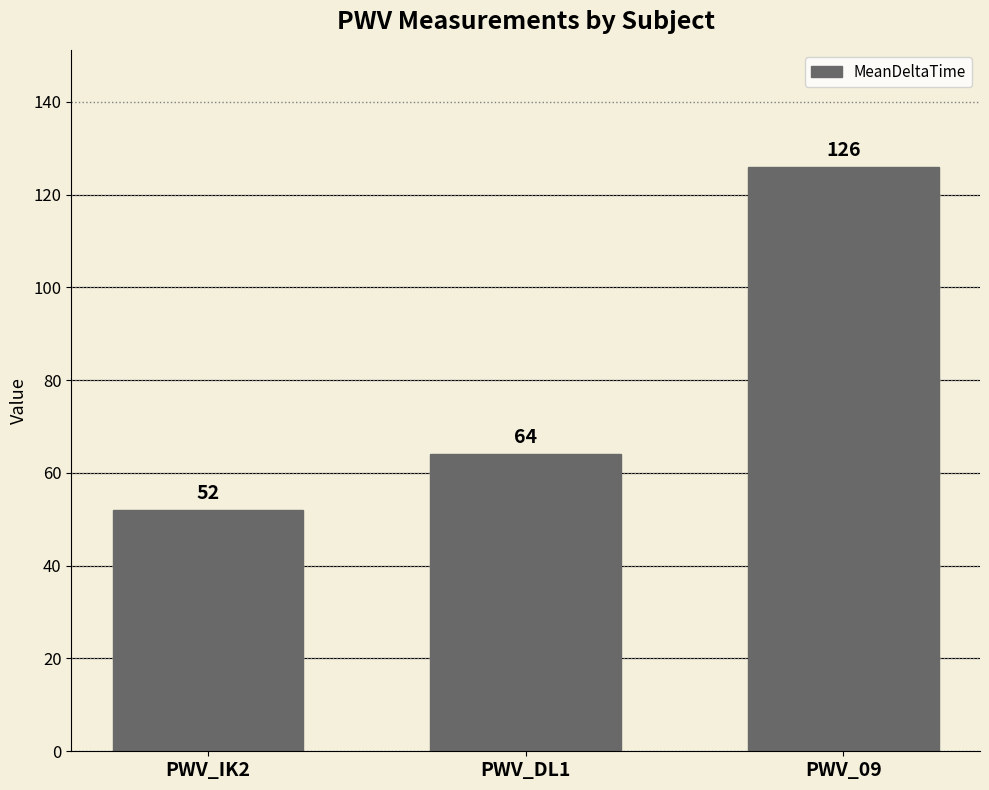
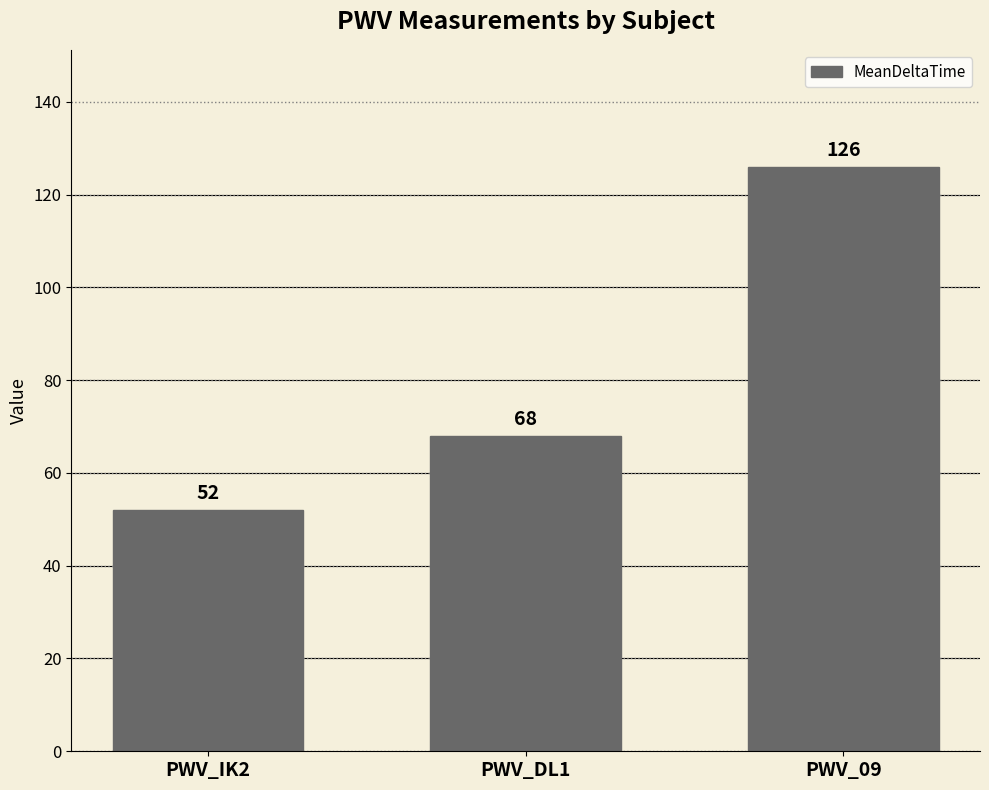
  {
    "PWV_IK2": 52,
-   "PWV_DL1": 64,
+   "PWV_DL1": 68,
    "PWV_09": 126
  }
